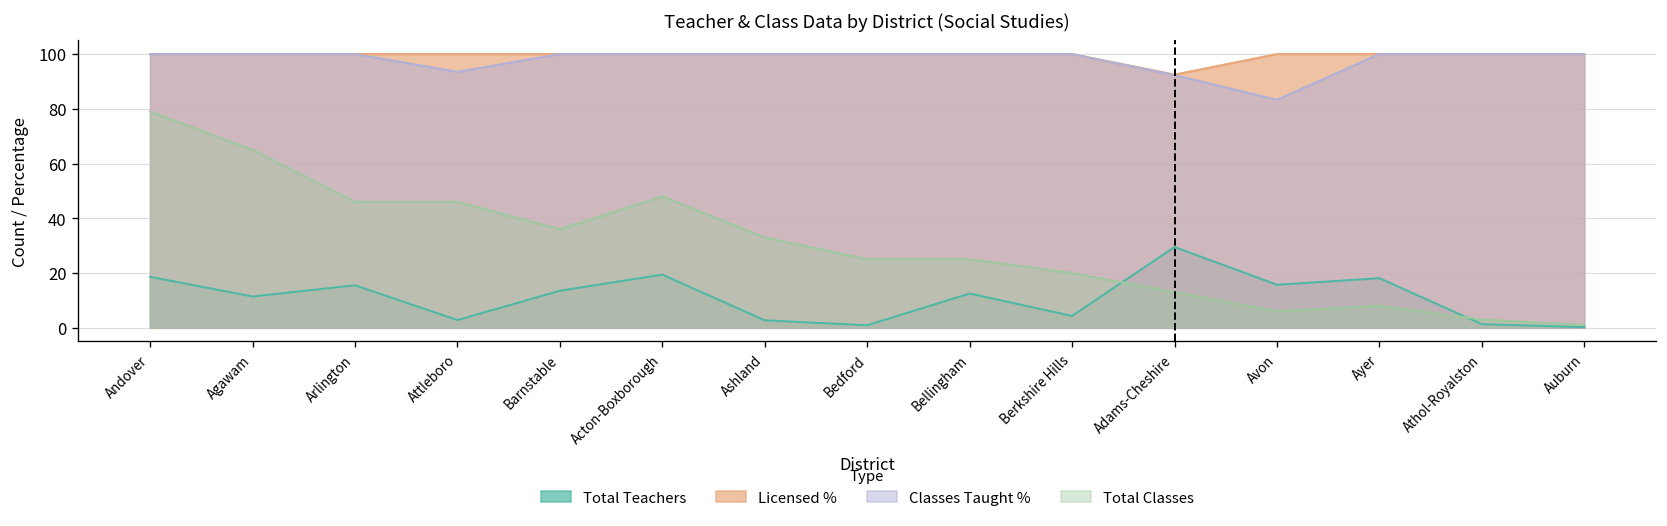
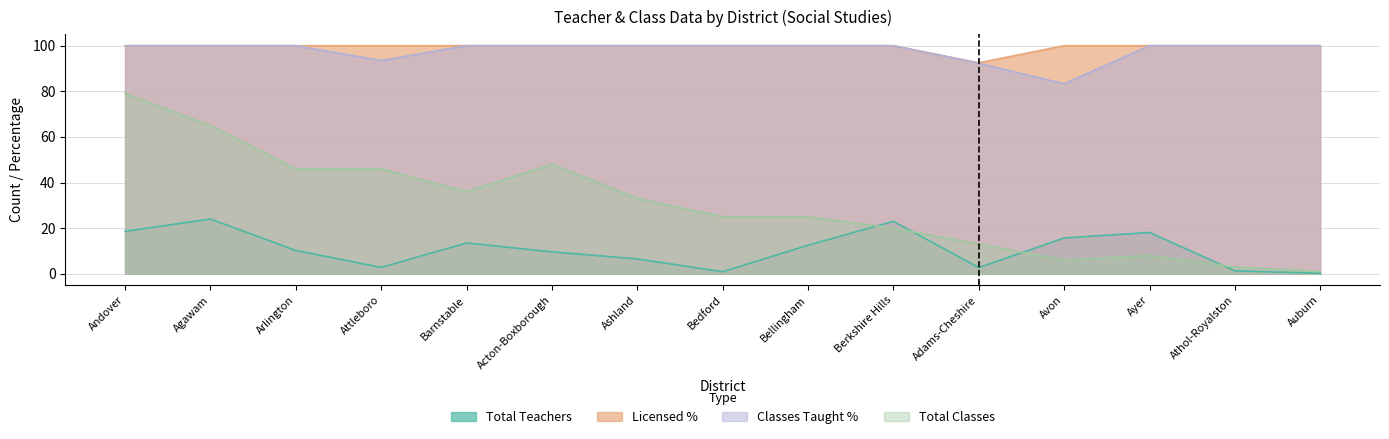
  {
    "Total Teachers": {
      "Andover": 19,
-     "Agawam": 11,
-     "Arlington": 16,
+     "Agawam": 24,
+     "Arlington": 10,
      "Attleboro": 3,
      "Barnstable": 14,
-     "Acton-Boxborough": 19,
-     "Ashland": 3,
+     "Acton-Boxborough": 10,
+     "Ashland": 7,
      "Bedford": 1,
      "Bellingham": 13,
-     "Berkshire Hills": 4,
-     "Adams-Cheshire": 30,
+     "Berkshire Hills": 23,
+     "Adams-Cheshire": 3,
      "Avon": 16,
      "Ayer": 18,
      "Athol-Royalston": 1
    },
    "Licensed %": {
      "Attleboro": 100,
      "Avon": 100
    }
  }
